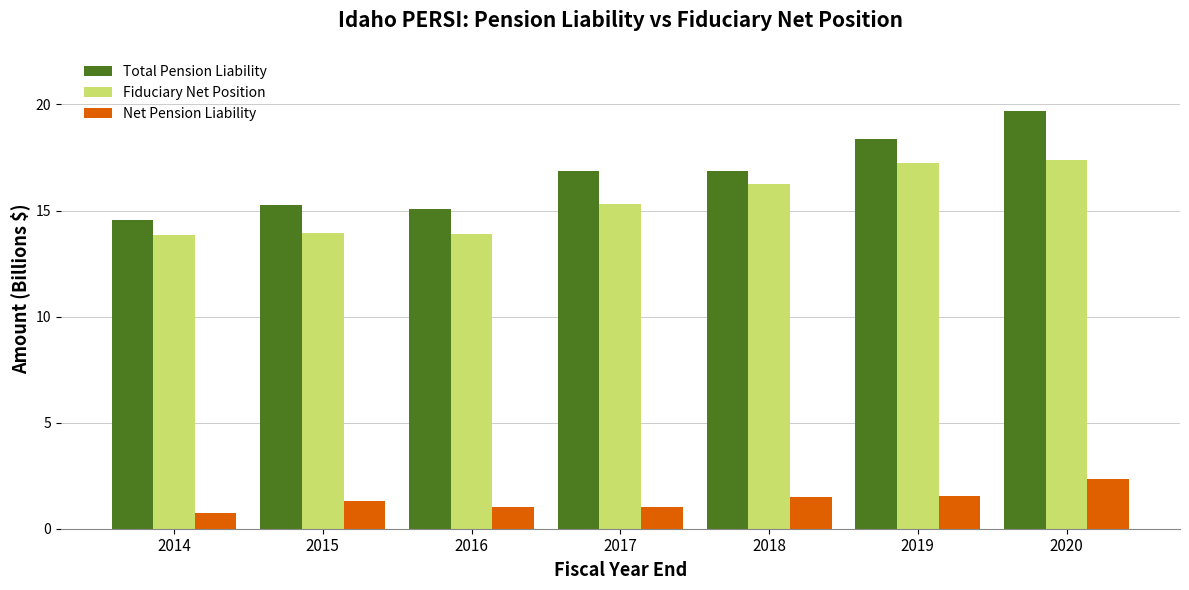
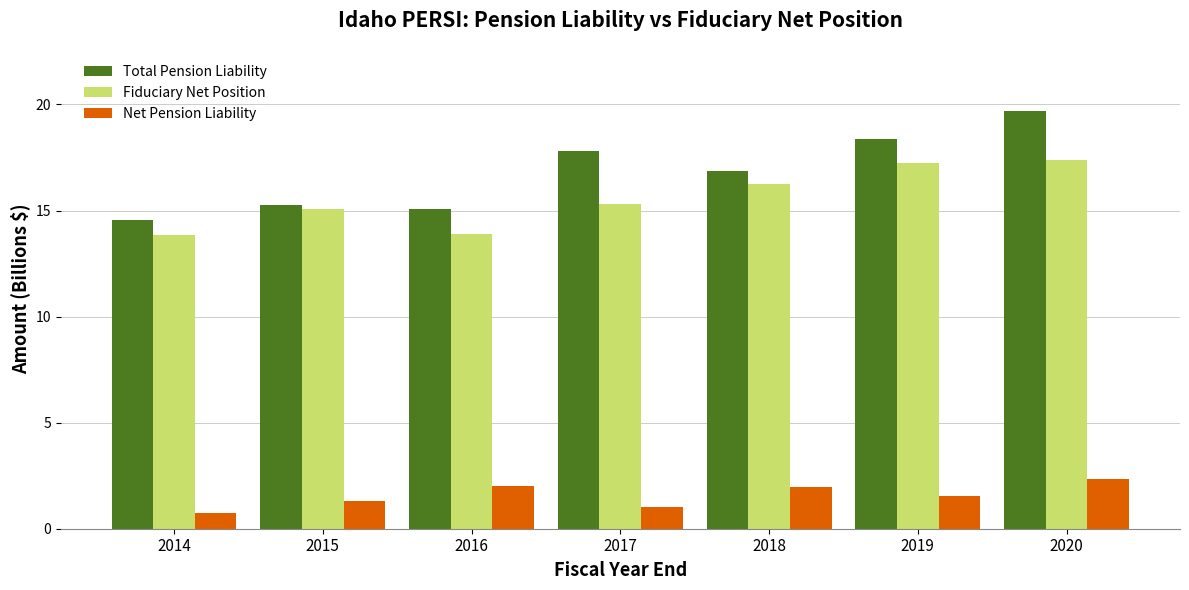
  {
    "Total Pension Liability": {
      "2014": 14.6,
      "2015": 15.3,
      "2016": 15.1,
-     "2017": 16.9,
+     "2017": 17.8,
      "2018": 16.8,
      "2019": 18.4,
      "2020": 19.7
    },
    "Fiduciary Net Position": {
      "2014": 13.8,
-     "2015": 14.0,
+     "2015": 15.1,
      "2016": 13.9,
      "2017": 15.3,
      "2018": 16.3,
      "2019": 17.2,
      "2020": 17.4
    },
    "Net Pension Liability": {
      "2014": 0.7,
      "2015": 1.3,
-     "2016": 1.0,
+     "2016": 2.0,
      "2017": 1.0,
-     "2018": 1.5,
+     "2018": 1.9,
      "2019": 1.6,
      "2020": 2.3
    }
  }
